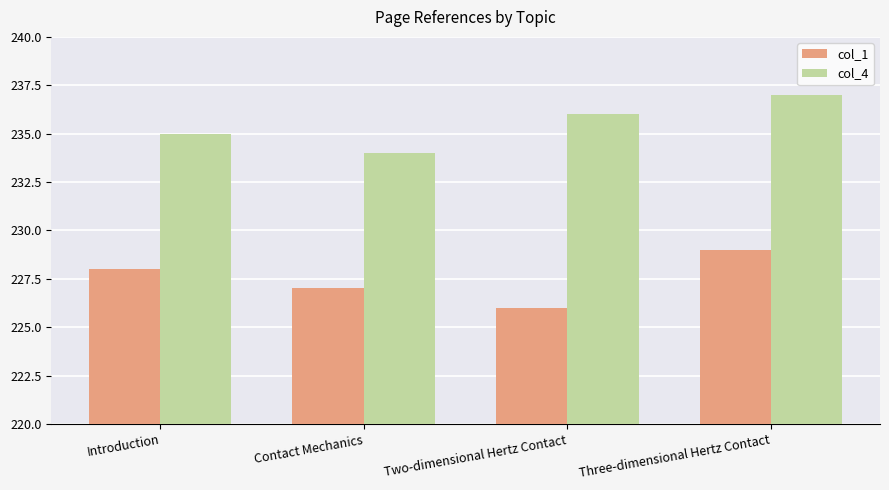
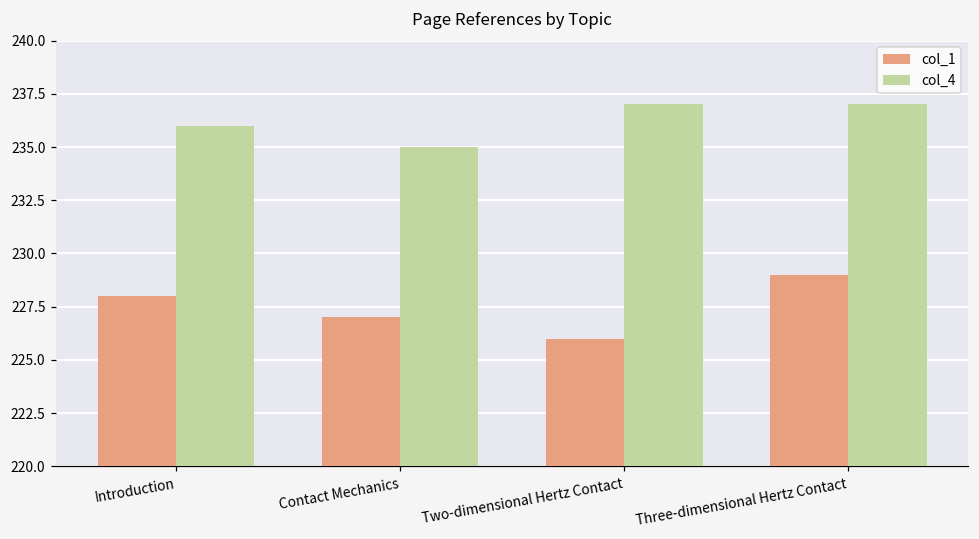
  {
    "col_1": {
      "Introduction": 228,
      "Contact Mechanics": 227,
      "Two-dimensional Hertz Contact": 226,
      "Three-dimensional Hertz Contact": 229
    },
    "col_4": {
-     "Introduction": 235,
-     "Contact Mechanics": 234,
-     "Two-dimensional Hertz Contact": 236,
+     "Introduction": 236,
+     "Contact Mechanics": 235,
+     "Two-dimensional Hertz Contact": 237,
      "Three-dimensional Hertz Contact": 237
    }
  }
